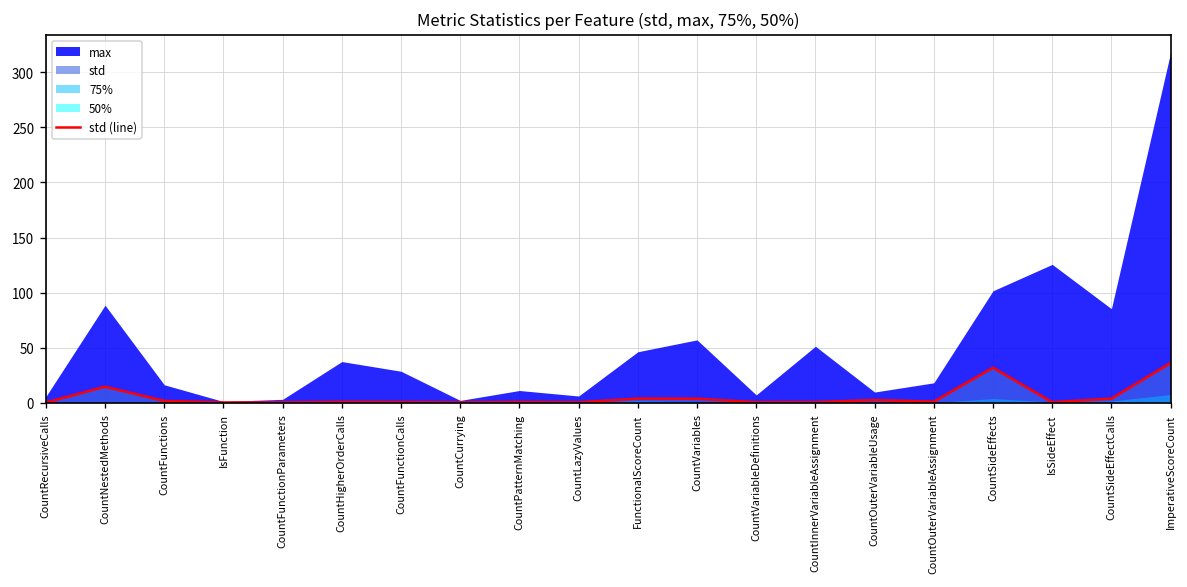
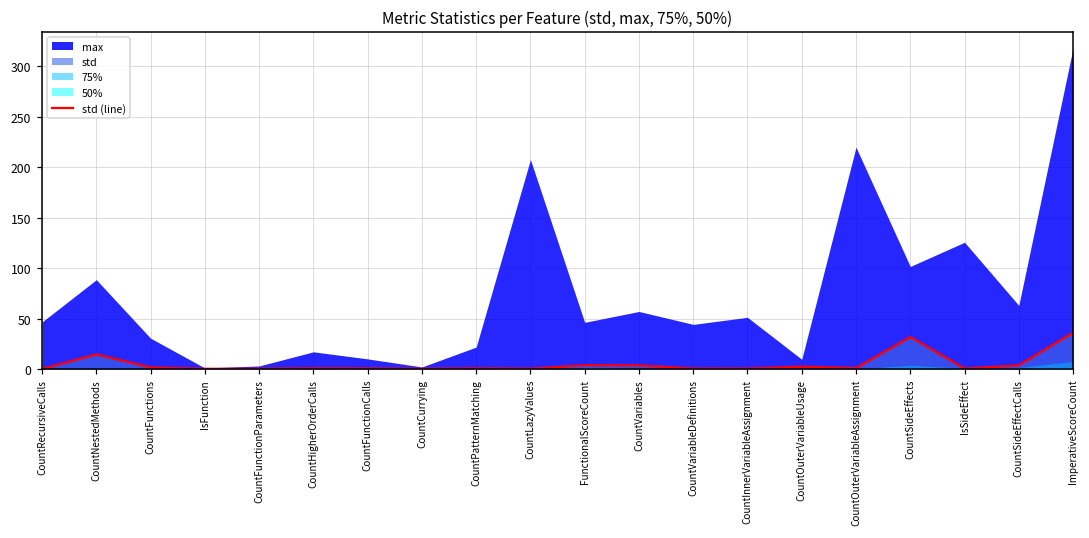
  {
    "max": {
-     "CountRecursiveCalls": 10,
+     "CountRecursiveCalls": 50,
      "CountNestedMethods": 90,
-     "CountFunctions": 20,
+     "CountFunctions": 30,
      "CountFunctionParameters": 0,
-     "CountHigherOrderCalls": 40,
-     "CountFunctionCalls": 30,
-     "CountPatternMatching": 10,
-     "CountLazyValues": 10,
+     "CountHigherOrderCalls": 20,
+     "CountFunctionCalls": 10,
+     "CountPatternMatching": 20,
+     "CountLazyValues": 210,
      "FunctionalScoreCount": 50,
      "CountVariables": 60,
-     "CountVariableDefinitions": 10,
+     "CountVariableDefinitions": 40,
      "CountInnerVariableAssignment": 50,
      "CountOuterVariableUsage": 10,
-     "CountOuterVariableAssignment": 20,
+     "CountOuterVariableAssignment": 220,
      "CountSideEffects": 100,
      "IsSideEffect": 130,
-     "CountSideEffectCalls": 90,
+     "CountSideEffectCalls": 60,
      "ImperativeScoreCount": 320
    },
    "std": {
      "CountNestedMethods": 10,
      "CountVariables": 0,
      "CountSideEffects": 30,
      "ImperativeScoreCount": 40
    }
  }
